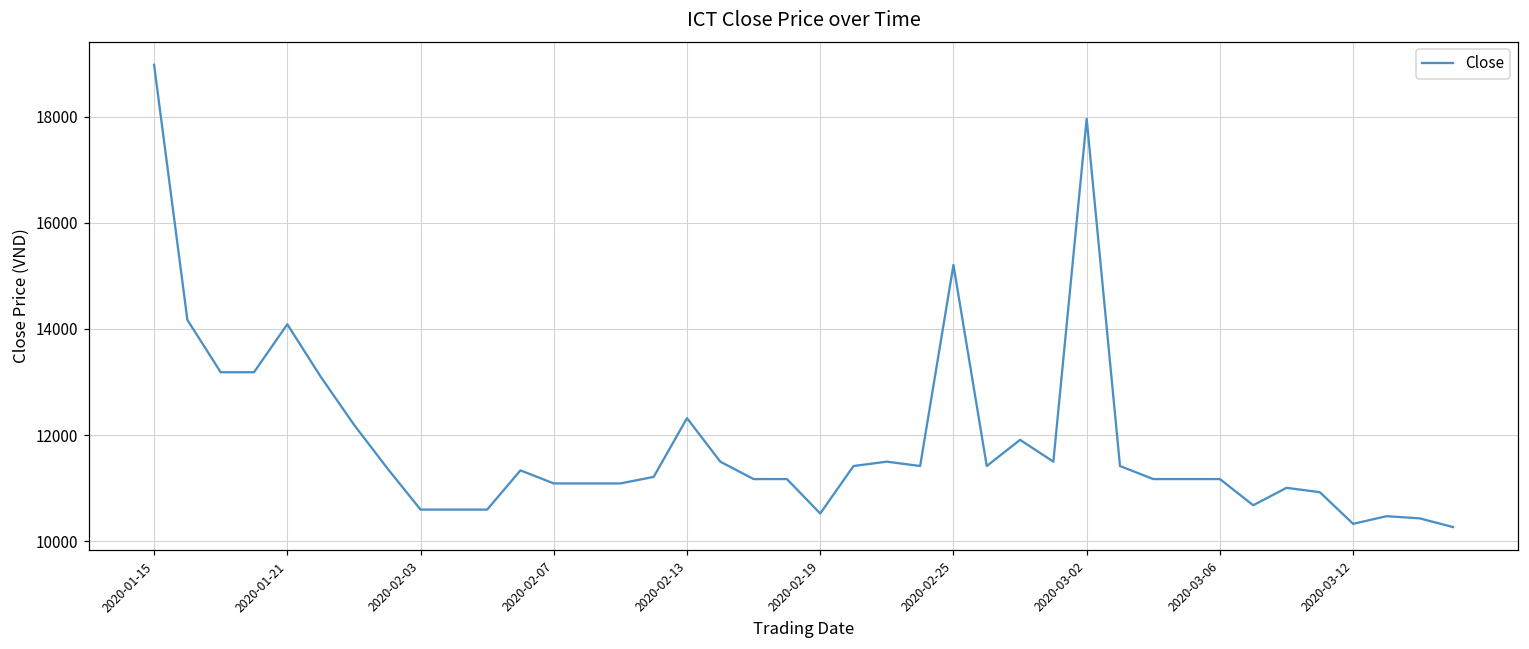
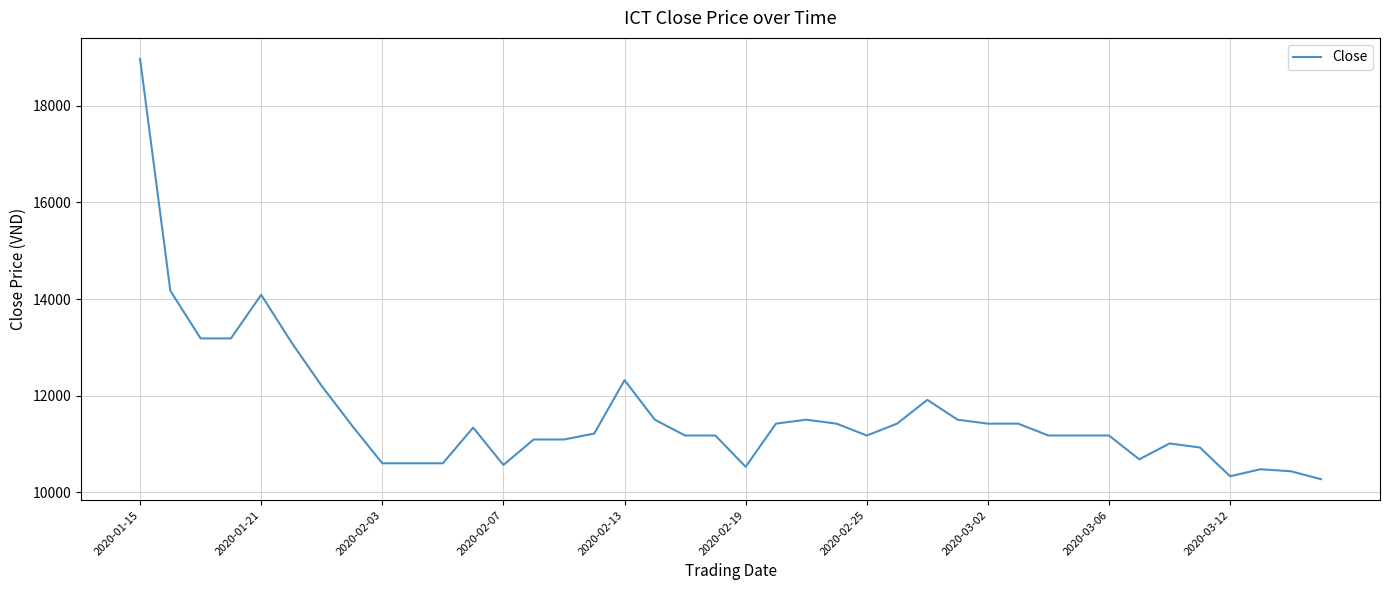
  {
    "2020-01-15": 19000,
    "2020-01-21": 14100,
    "2020-02-03": 10600,
-   "2020-02-07": 11100,
+   "2020-02-07": 10600,
    "2020-02-13": 12300,
    "2020-02-19": 10500,
-   "2020-02-25": 15200,
-   "2020-03-02": 18000,
+   "2020-02-25": 11200,
+   "2020-03-02": 11400,
    "2020-03-06": 11200,
    "2020-03-12": 10300
  }
